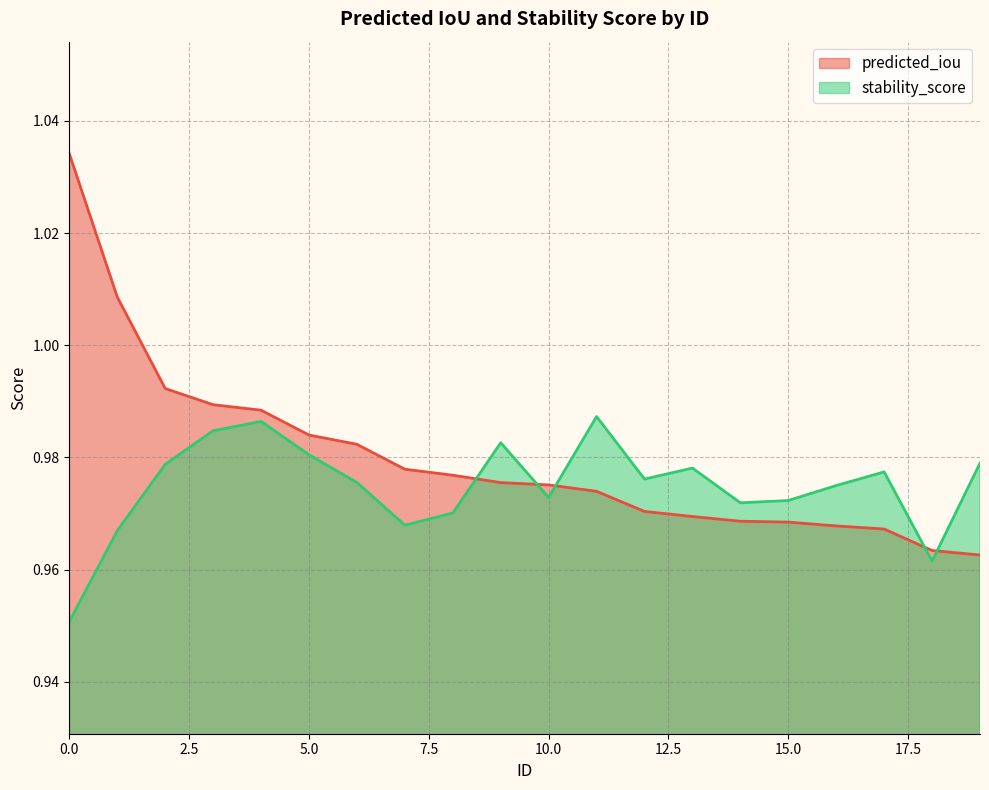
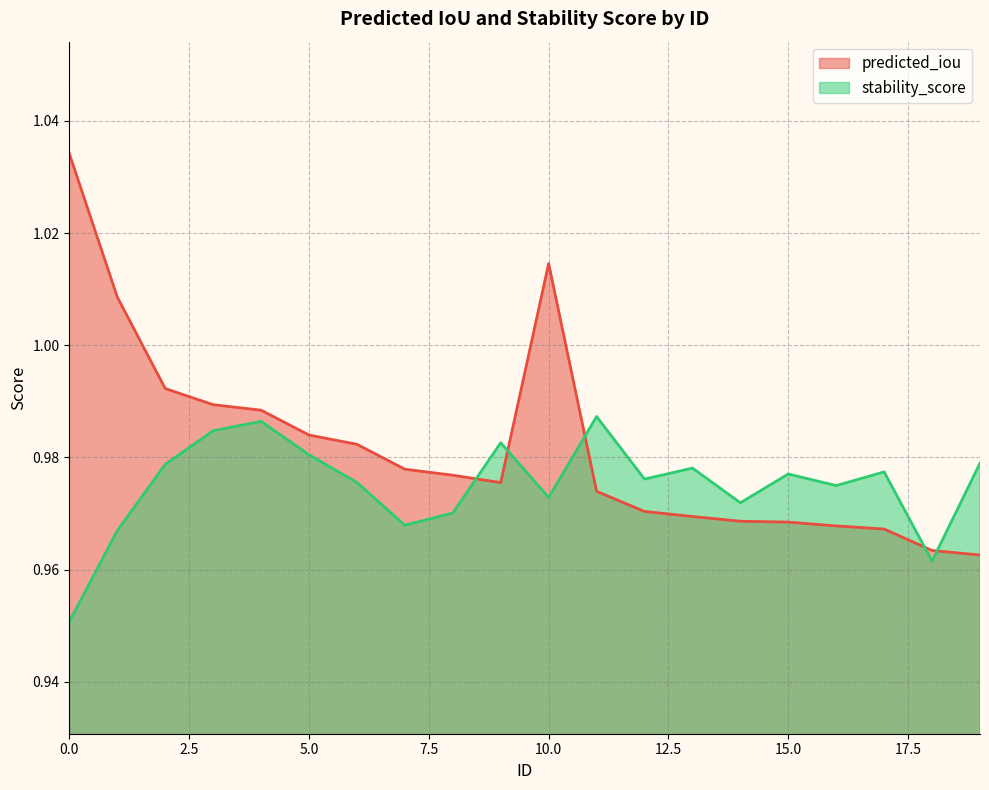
  {
    "predicted_iou": {
      "0.0": 1.034,
      "5.0": 0.984,
-     "10.0": 0.975,
+     "10.0": 1.015,
      "15.0": 0.968
    },
    "stability_score": {
      "0.0": 0.951,
      "5.0": 0.980,
      "10.0": 0.973,
-     "15.0": 0.972
+     "15.0": 0.977
    }
  }
